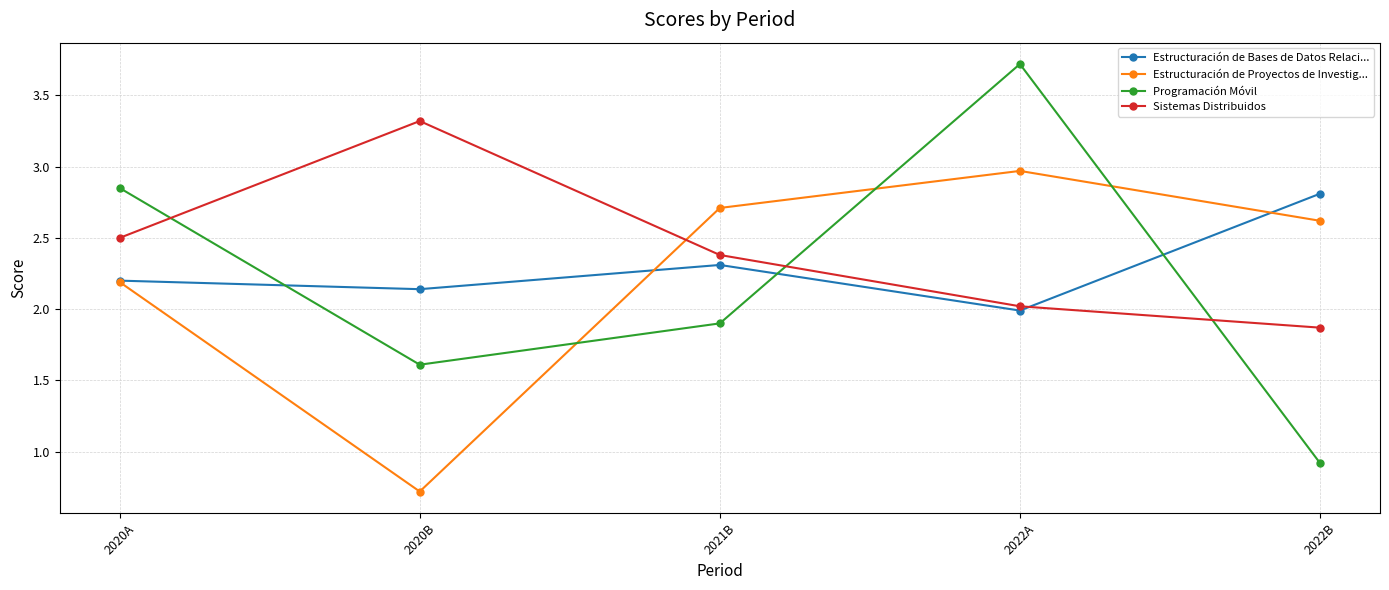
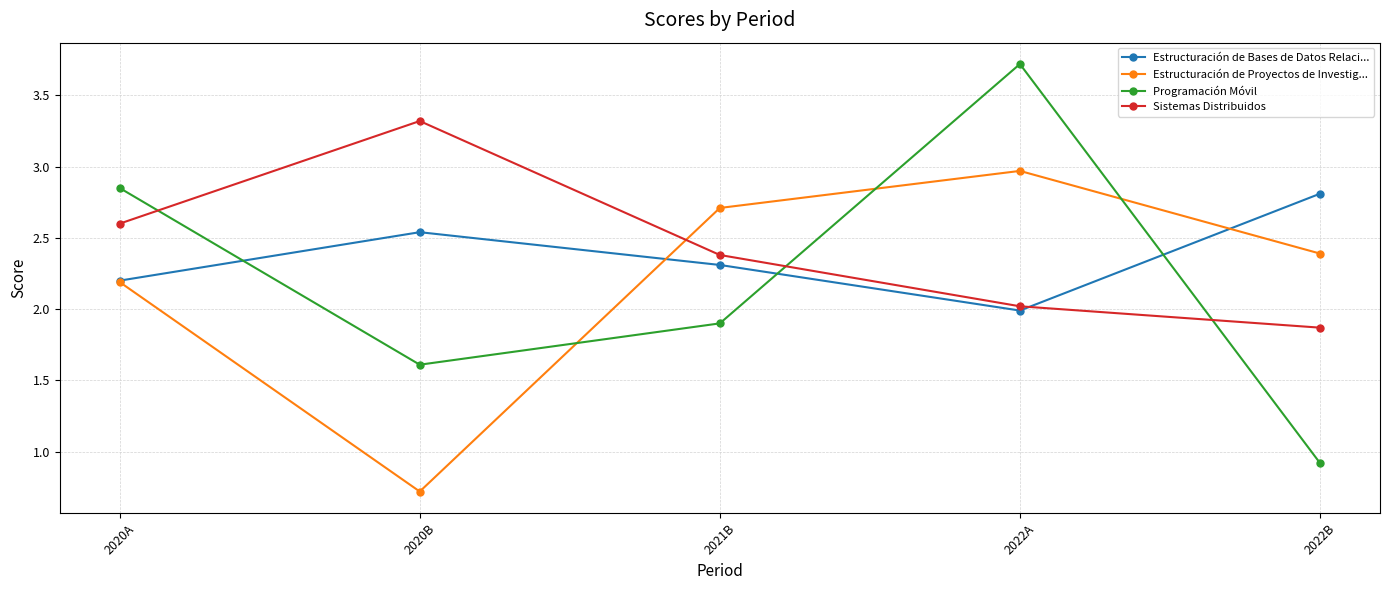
  {
    "Estructuración de Bases de Datos Relaci...": {
-     "2020B": 2.14,
+     "2020B": 2.54,
      "2021B": 2.31,
      "2022A": 1.99,
      "2022B": 2.81
    },
    "Estructuración de Proyectos de Investig...": {
      "2020B": 0.72,
      "2021B": 2.71,
      "2022A": 2.97,
-     "2022B": 2.62
+     "2022B": 2.39
    },
    "Programación Móvil": {
      "2020A": 2.85,
      "2020B": 1.61,
      "2021B": 1.90,
      "2022A": 3.72,
      "2022B": 0.92
    },
    "Sistemas Distribuidos": {
-     "2020A": 2.5,
+     "2020A": 2.6,
      "2020B": 3.32,
      "2021B": 2.38,
      "2022A": 2.02,
      "2022B": 1.87
    }
  }
